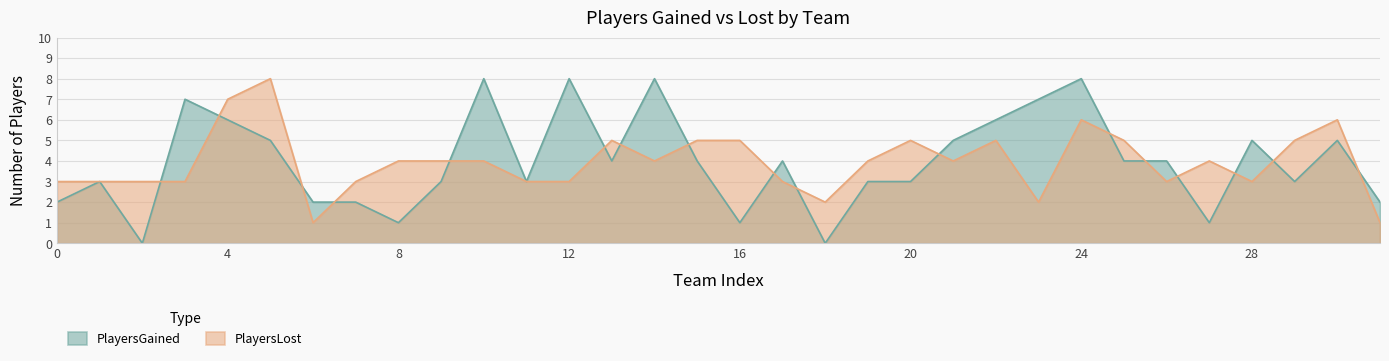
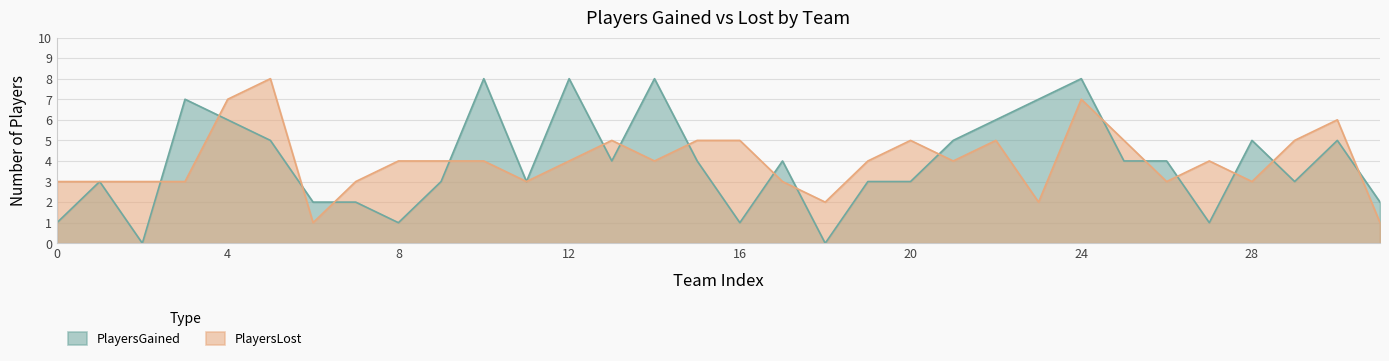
  {
    "PlayersGained": {
-     "0": 2,
+     "0": 1,
      "4": 6,
      "8": 1,
      "12": 8,
      "16": 1,
      "20": 3,
      "24": 8,
      "28": 5
    },
    "PlayersLost": {
      "0": 3,
      "4": 7,
      "8": 4,
-     "12": 3,
+     "12": 4,
      "16": 5,
      "20": 5,
-     "24": 6,
+     "24": 7,
      "28": 3
    }
  }
